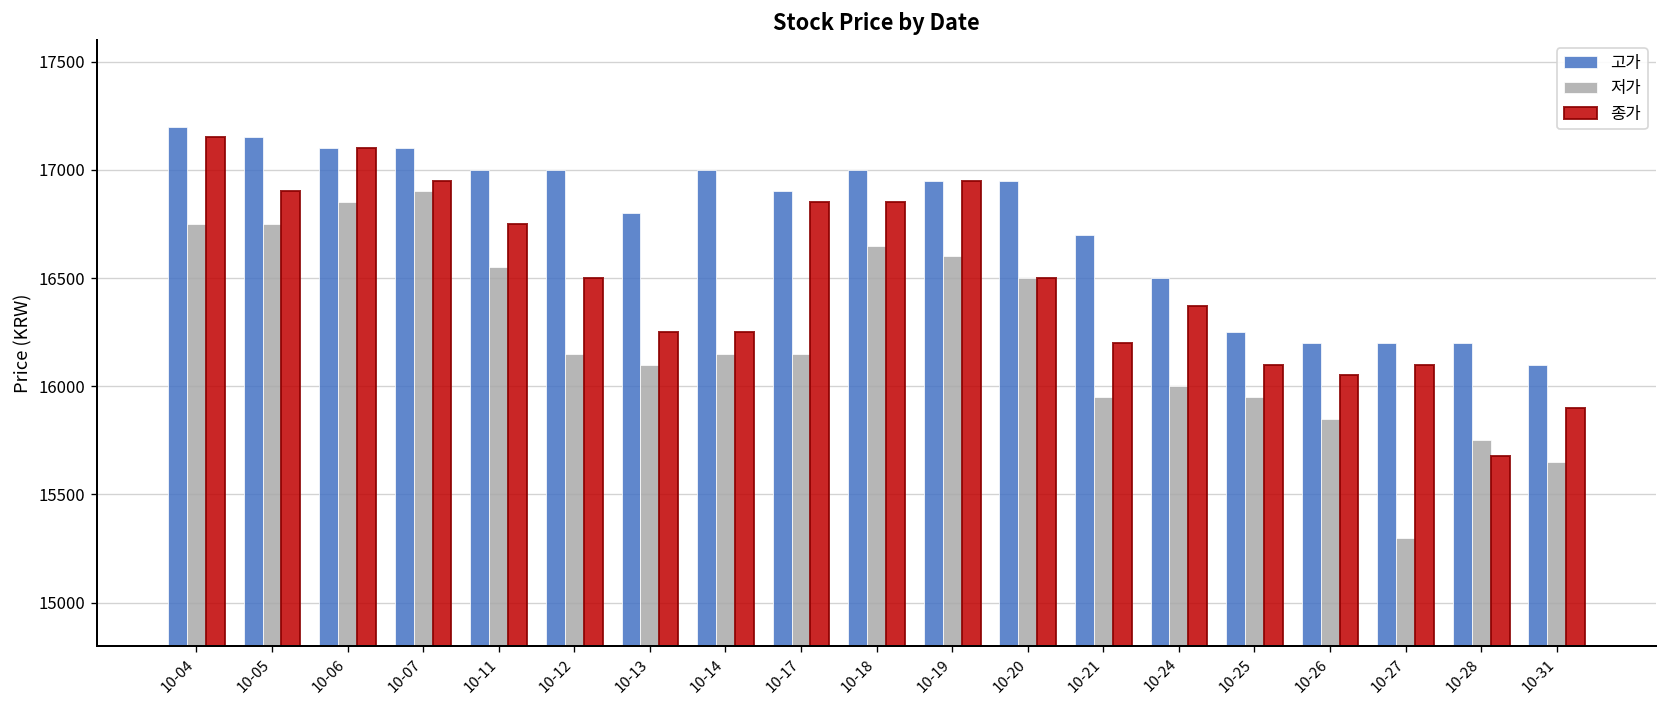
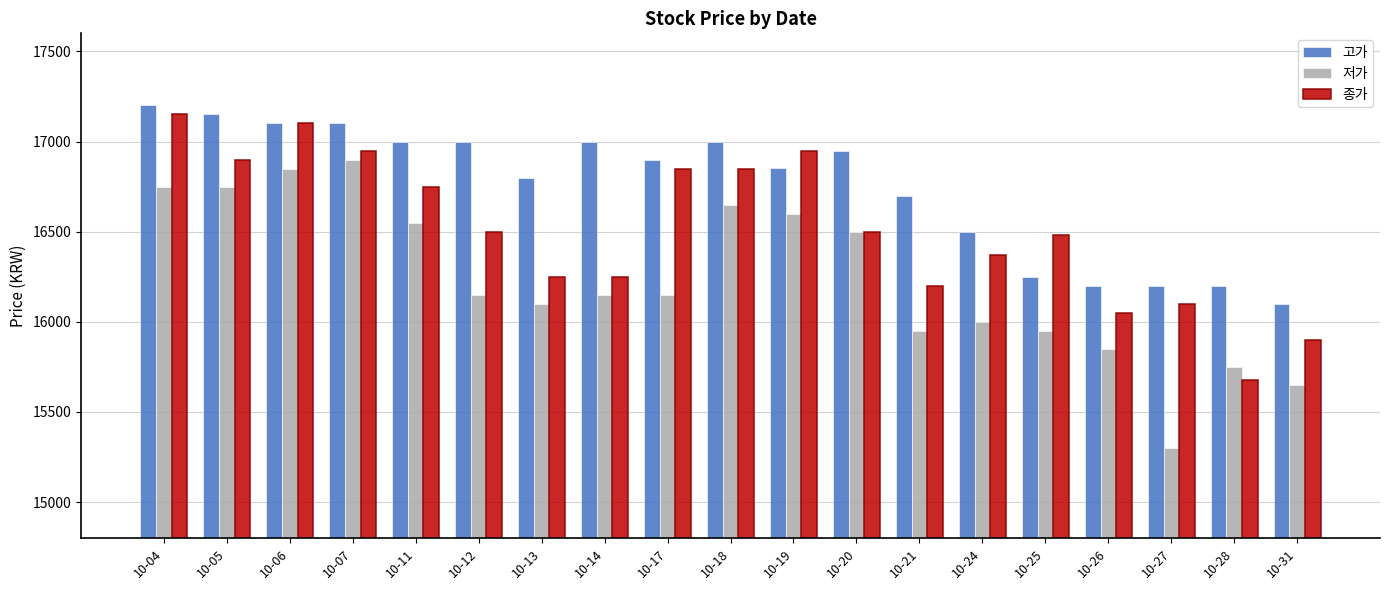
  {
    "고가": {
      "10-04": 17200,
      "10-05": 17150,
      "10-06": 17100,
      "10-07": 17100,
      "10-11": 17000,
      "10-12": 17000,
      "10-13": 16800,
      "10-14": 17000,
      "10-17": 16900,
      "10-18": 17000,
-     "10-19": 16950,
+     "10-19": 16850,
      "10-20": 16950,
      "10-21": 16700,
      "10-24": 16500,
      "10-25": 16250,
      "10-26": 16200,
      "10-27": 16200,
      "10-28": 16200,
      "10-31": 16100
    },
    "저가": {
      "10-04": 16750,
      "10-05": 16750,
      "10-06": 16850,
      "10-07": 16900,
      "10-11": 16550,
      "10-12": 16150,
      "10-13": 16100,
      "10-14": 16150,
      "10-17": 16150,
      "10-18": 16650,
      "10-19": 16600,
      "10-20": 16500,
      "10-21": 15950,
      "10-24": 16000,
      "10-25": 15950,
      "10-26": 15850,
      "10-27": 15300,
      "10-28": 15750,
      "10-31": 15650
    },
    "종가": {
      "10-04": 17150,
      "10-05": 16900,
      "10-06": 17100,
      "10-07": 16950,
      "10-11": 16750,
      "10-12": 16500,
      "10-13": 16250,
      "10-14": 16250,
      "10-17": 16850,
      "10-18": 16850,
      "10-19": 16950,
      "10-20": 16500,
      "10-21": 16200,
      "10-24": 16370,
-     "10-25": 16100,
+     "10-25": 16480,
      "10-26": 16050,
      "10-27": 16100,
      "10-28": 15680,
      "10-31": 15900
    }
  }
